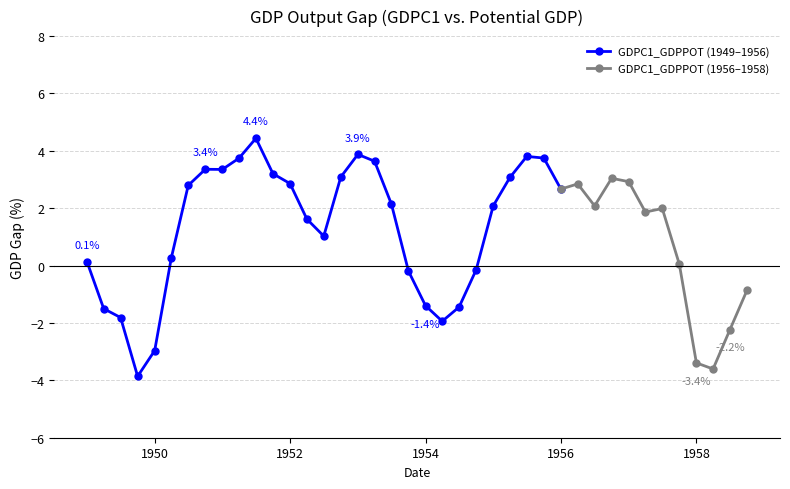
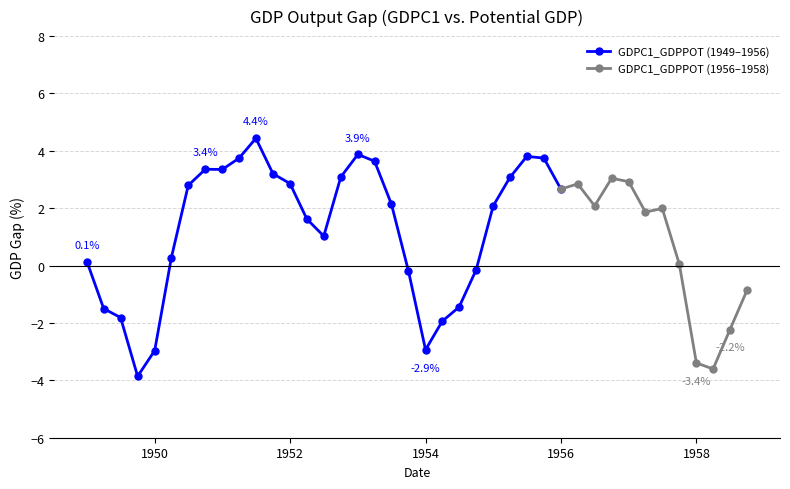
  {
    "GDPC1_GDPPOT (1949–1956)": {
-     "1954": "-1.4%"
+     "1954": "-2.9%"
    },
    "GDPC1_GDPPOT (1956–1958)": {
      "1958": "-3.4%"
    }
  }
